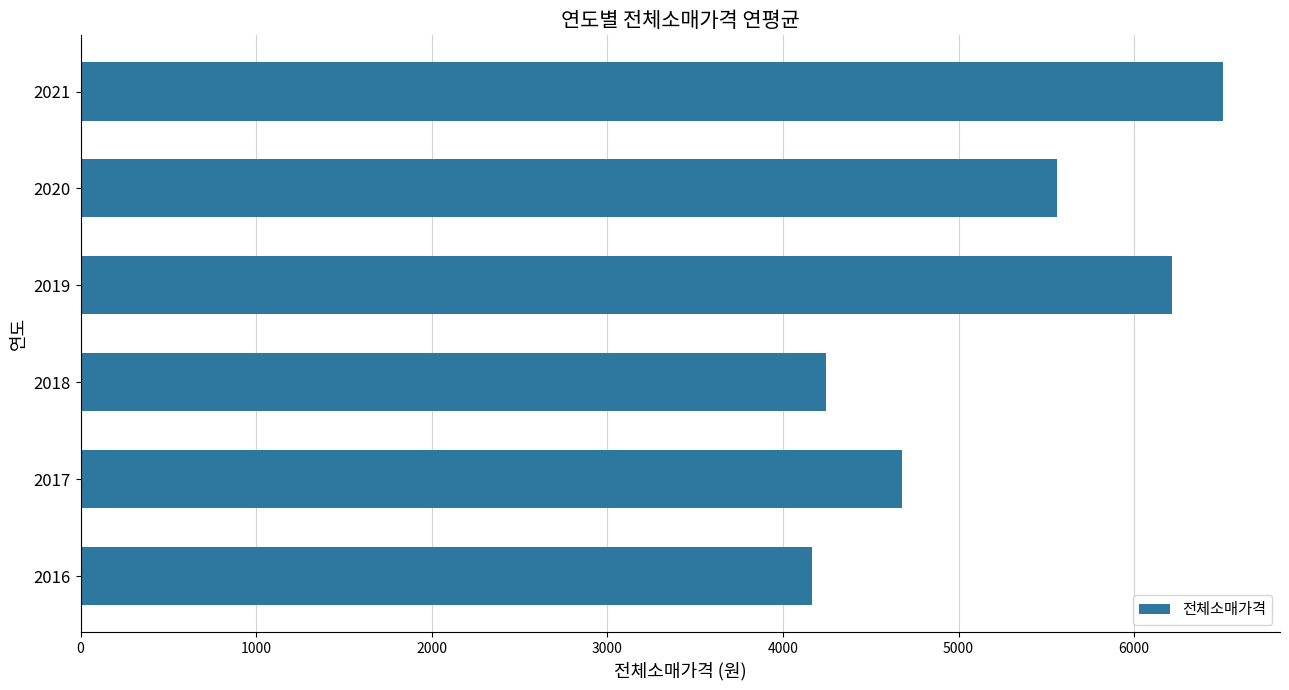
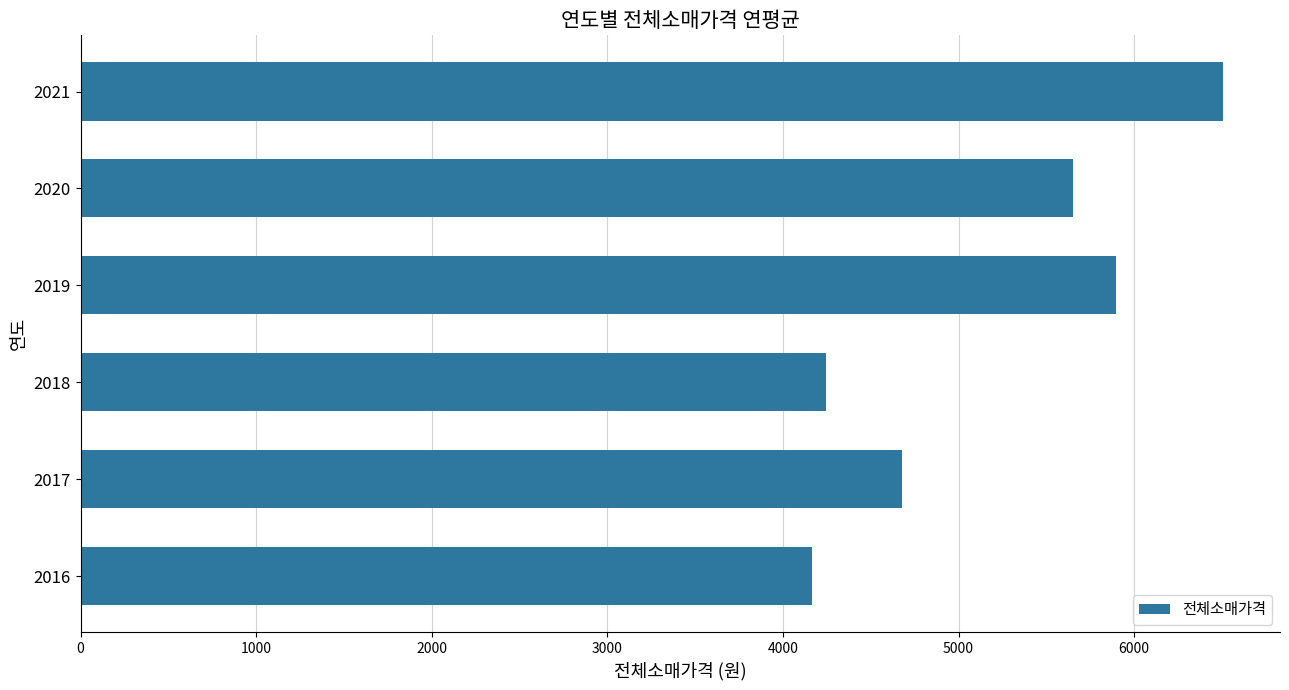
  {
    "2021": 6510,
-   "2020": 5560,
-   "2019": 6220,
+   "2020": 5650,
+   "2019": 5890,
    "2018": 4240,
    "2017": 4680,
    "2016": 4160
  }
